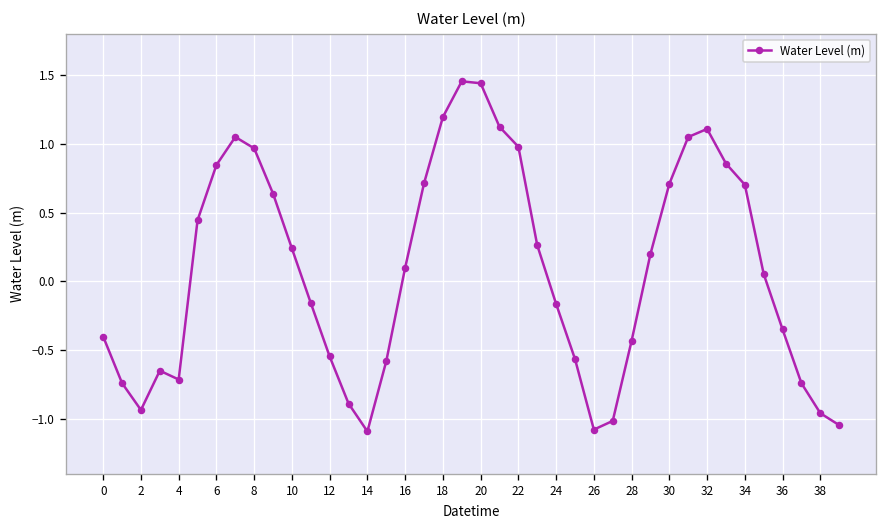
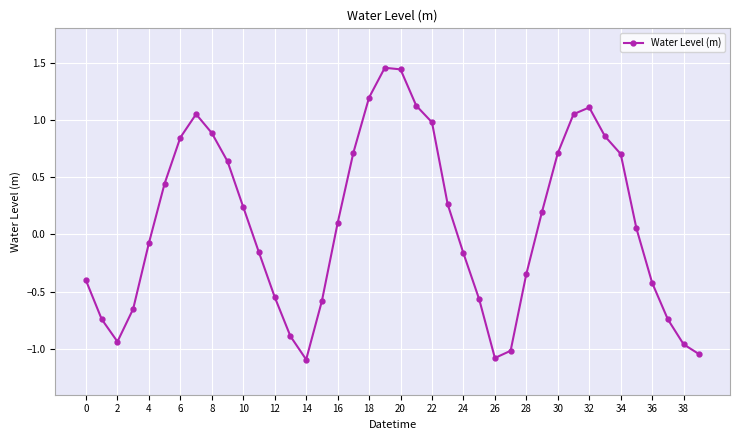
  {
    "0": -0.40,
    "2": -0.94,
-   "4": -0.71,
+   "4": -0.08,
    "6": 0.85,
-   "8": 0.97,
+   "8": 0.89,
    "10": 0.24,
    "12": -0.55,
    "14": -1.09,
    "16": 0.10,
    "18": 1.20,
    "20": 1.44,
    "22": 0.98,
    "24": -0.16,
    "26": -1.08,
-   "28": -0.43,
+   "28": -0.35,
    "30": 0.71,
    "32": 1.11,
    "34": 0.70,
-   "36": -0.35,
+   "36": -0.42,
    "38": -0.96
  }
